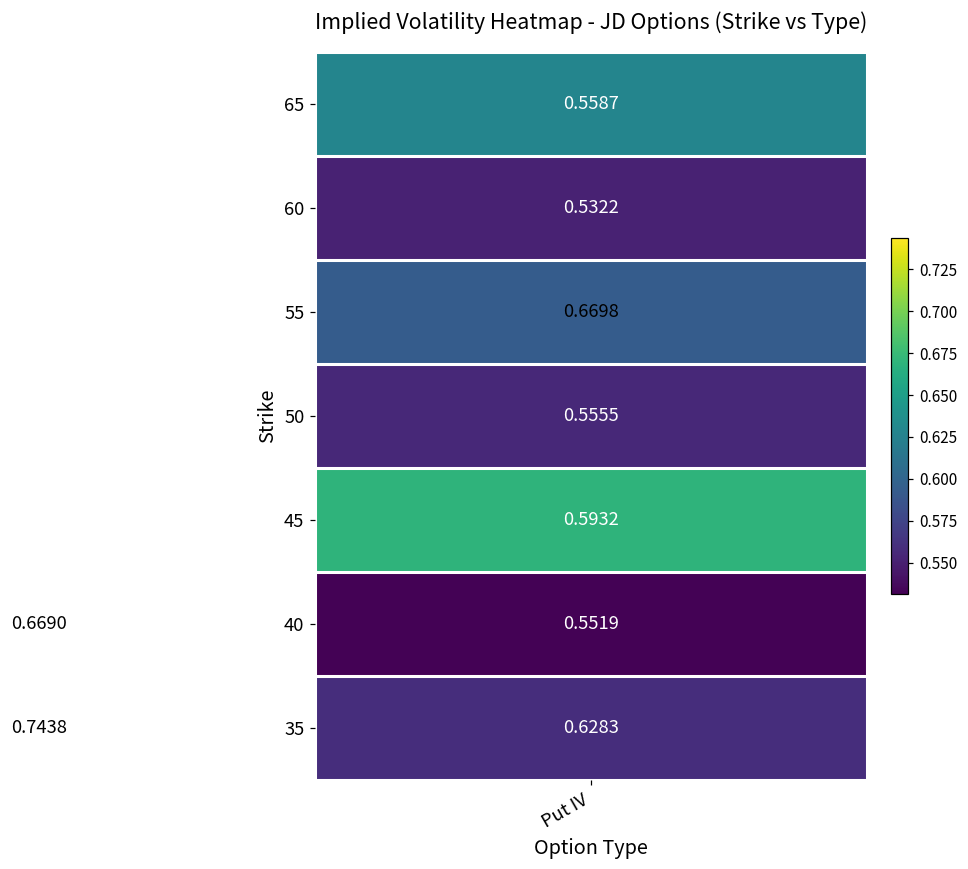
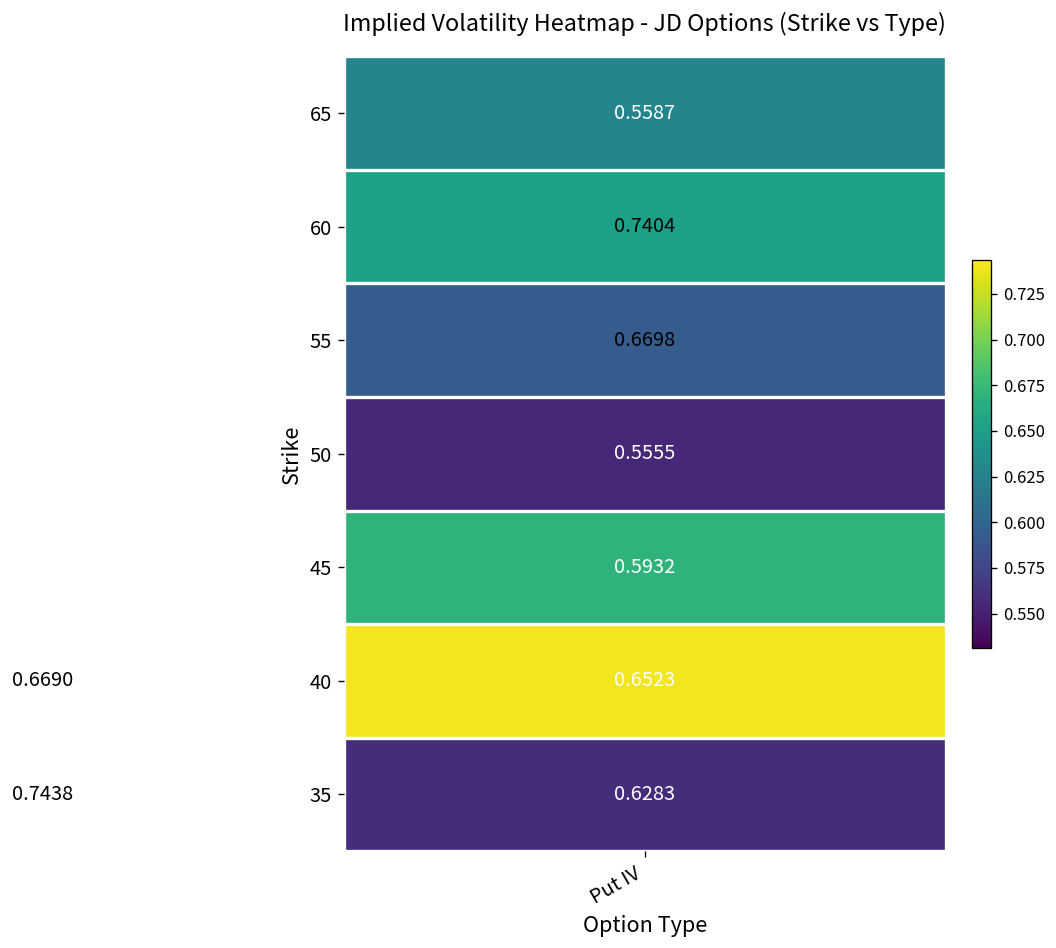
  {
    "65": {
      "Put IV": 0.5587
    },
    "60": {
-     "Put IV": 0.5322
+     "Put IV": 0.7404
    },
    "55": {
      "Put IV": 0.6698
    },
    "50": {
      "Put IV": 0.5555
    },
    "45": {
      "Put IV": 0.5932
    },
    "40": {
-     "Put IV": 0.5519
+     "Put IV": 0.6523
    },
    "35": {
      "Put IV": 0.6283
    }
  }
